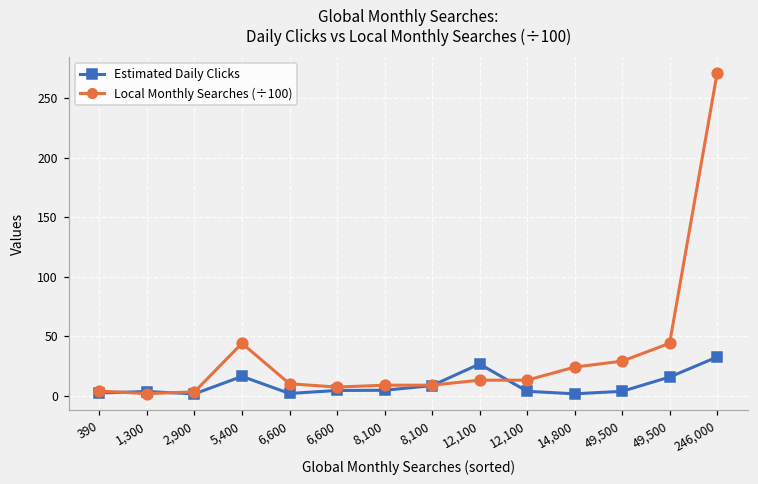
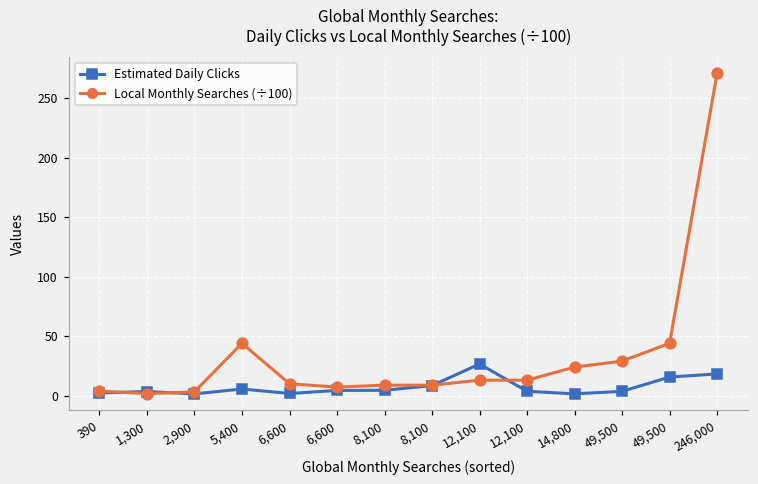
  {
    "Estimated Daily Clicks": {
-     "5,400": 16,
+     "5,400": 6,
      "14,800": 2,
-     "246,000": 32
+     "246,000": 18
    },
    "Local Monthly Searches (÷100)": {
      "5,400": 44,
      "14,800": 24,
      "246,000": 271
    }
  }
